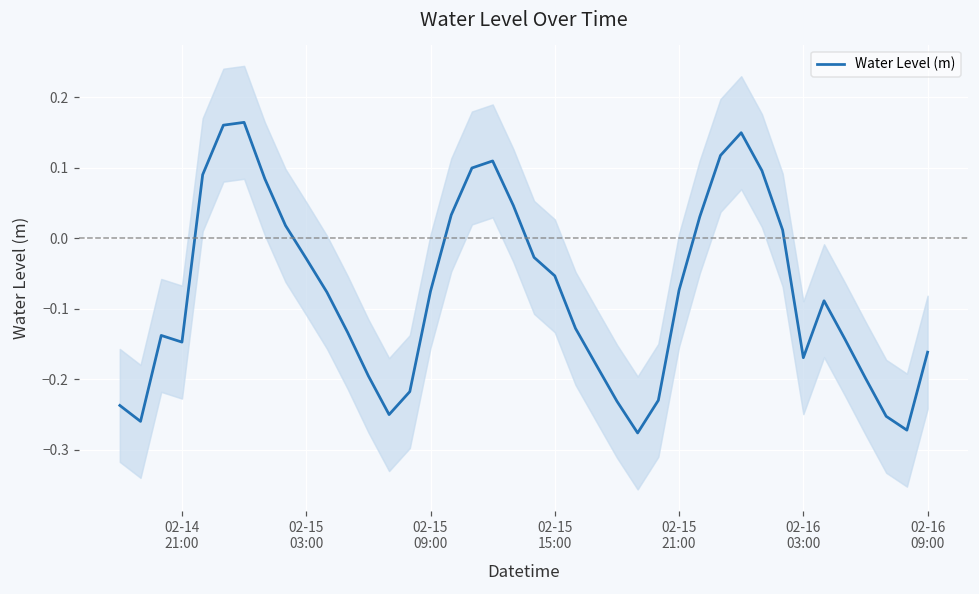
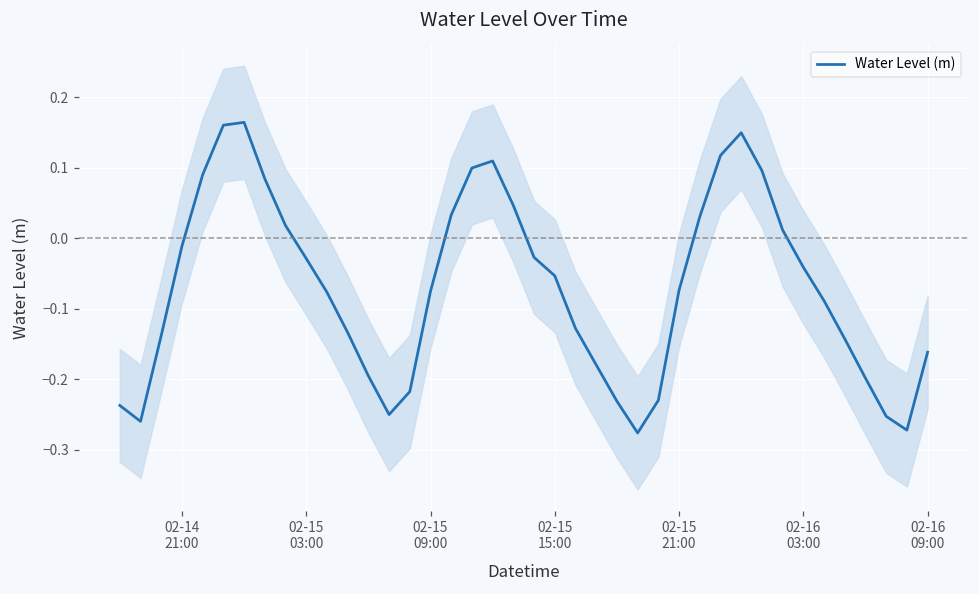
  {
    "Water Level (m)": {
-     "02-14 21:00": -0.15,
+     "02-14 21:00": -0.01,
      "02-15 03:00": -0.03,
      "02-15 09:00": -0.08,
      "02-15 15:00": -0.05,
      "02-15 21:00": -0.07,
-     "02-16 03:00": -0.17,
+     "02-16 03:00": -0.04,
      "02-16 09:00": -0.16
    }
  }
